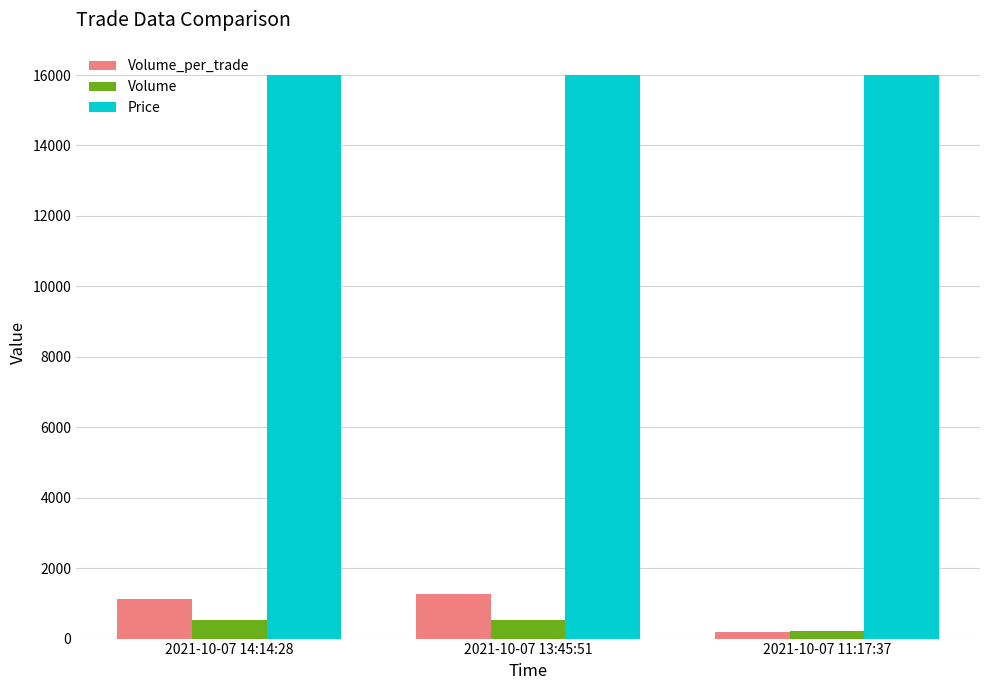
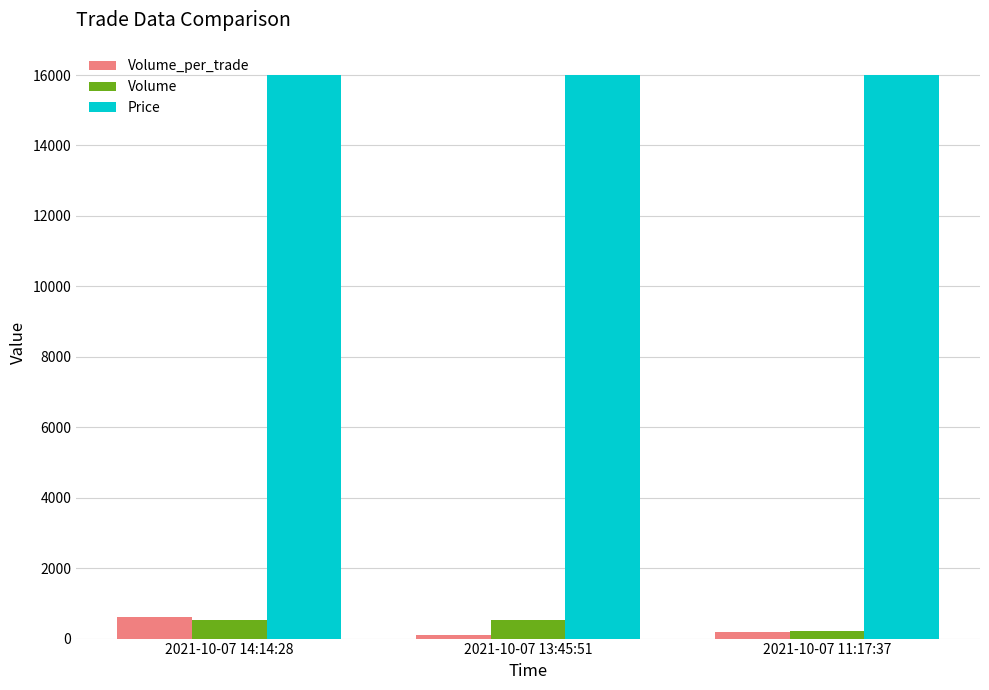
  {
    "Volume_per_trade": {
-     "2021-10-07 14:14:28": 1100,
-     "2021-10-07 13:45:51": 1300,
+     "2021-10-07 14:14:28": 600,
+     "2021-10-07 13:45:51": 100,
      "2021-10-07 11:17:37": 200
    },
    "Volume": {
      "2021-10-07 14:14:28": 500,
      "2021-10-07 13:45:51": 500,
      "2021-10-07 11:17:37": 200
    },
    "Price": {
      "2021-10-07 14:14:28": 16000,
      "2021-10-07 13:45:51": 16000,
      "2021-10-07 11:17:37": 16000
    }
  }
